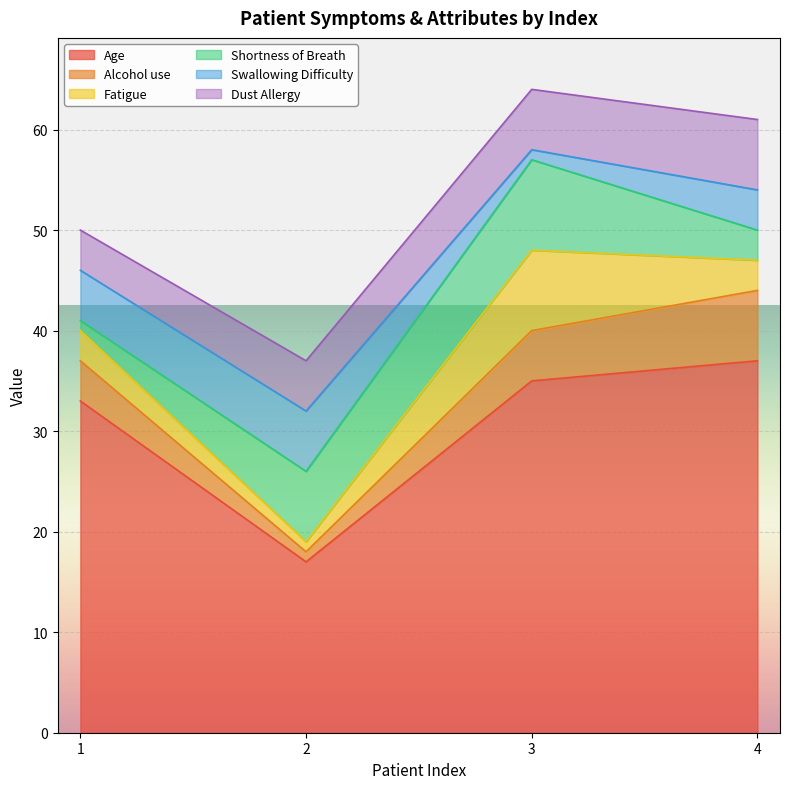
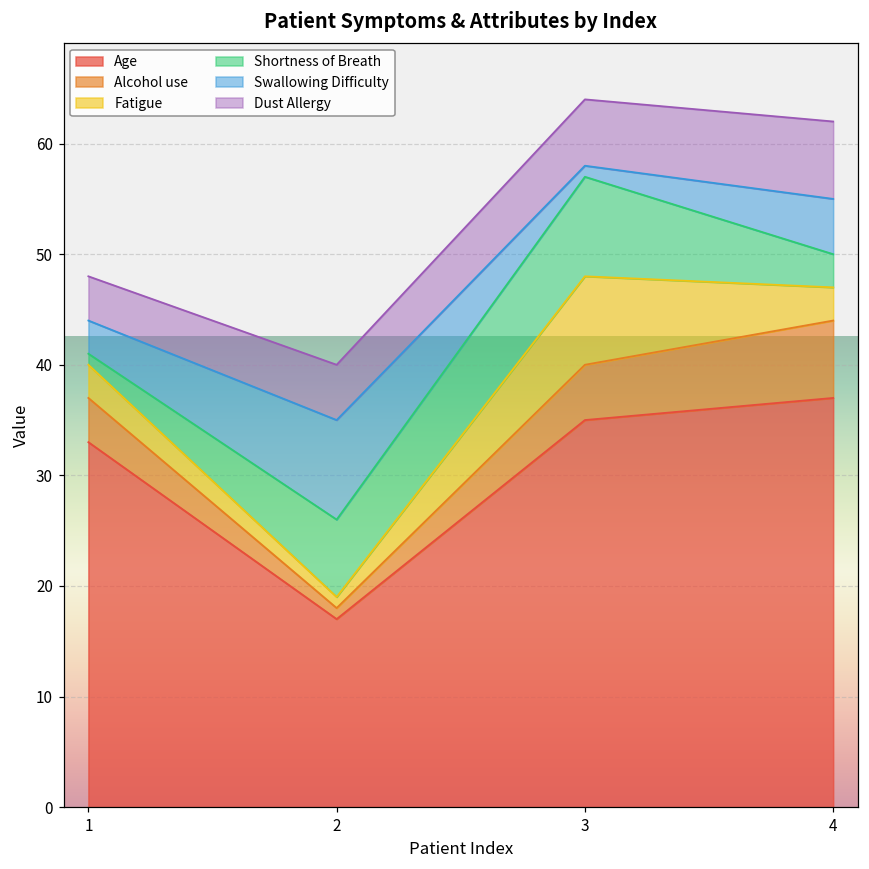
  {
    "Fatigue": {
      "1": 3,
      "2": 1,
      "3": 8,
      "4": 3
    },
    "Shortness of Breath": {
      "1": 1,
      "2": 7,
      "3": 9,
      "4": 3
    },
    "Swallowing Difficulty": {
-     "1": 5,
-     "2": 6,
+     "1": 3,
+     "2": 9,
      "3": 1,
-     "4": 4
+     "4": 5
    },
    "Dust Allergy": {
      "1": 4,
      "2": 5,
      "3": 6,
      "4": 7
    }
  }
